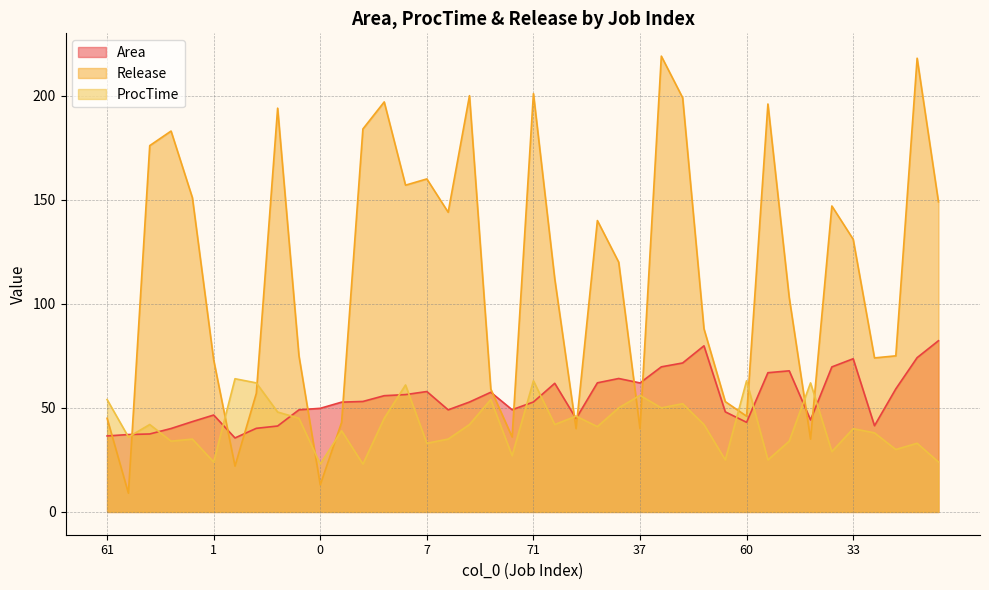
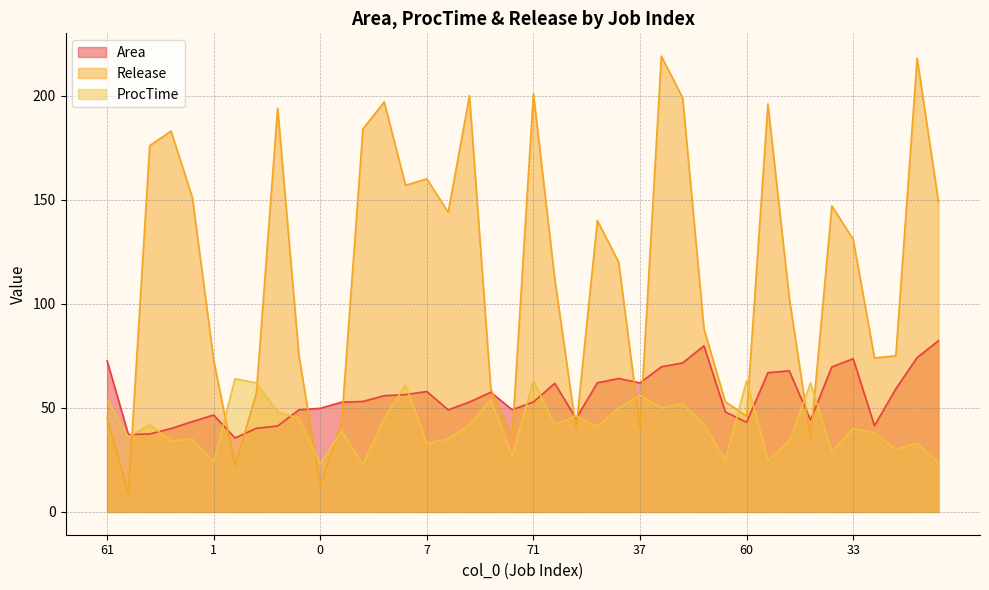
  {
    "Area": {
-     "61": 37,
+     "61": 73,
      "0": 50,
      "71": 53,
      "60": 43
    }
  }
